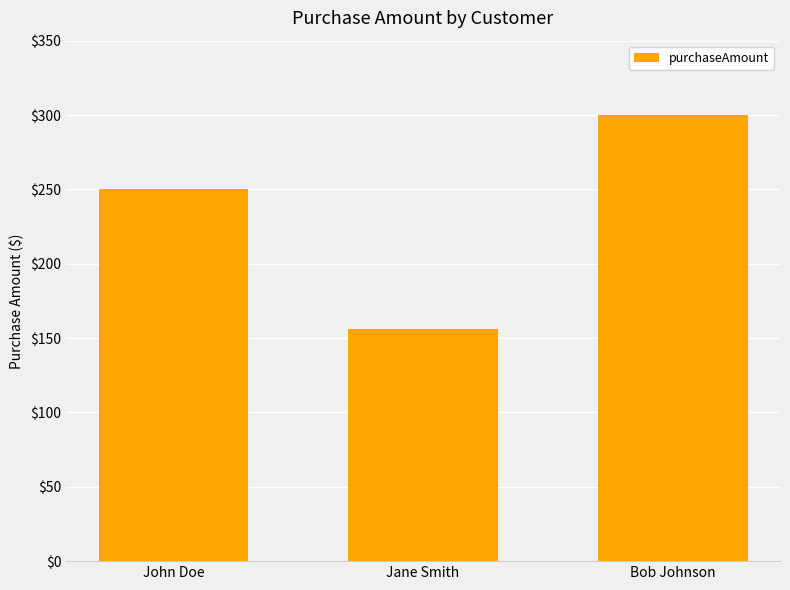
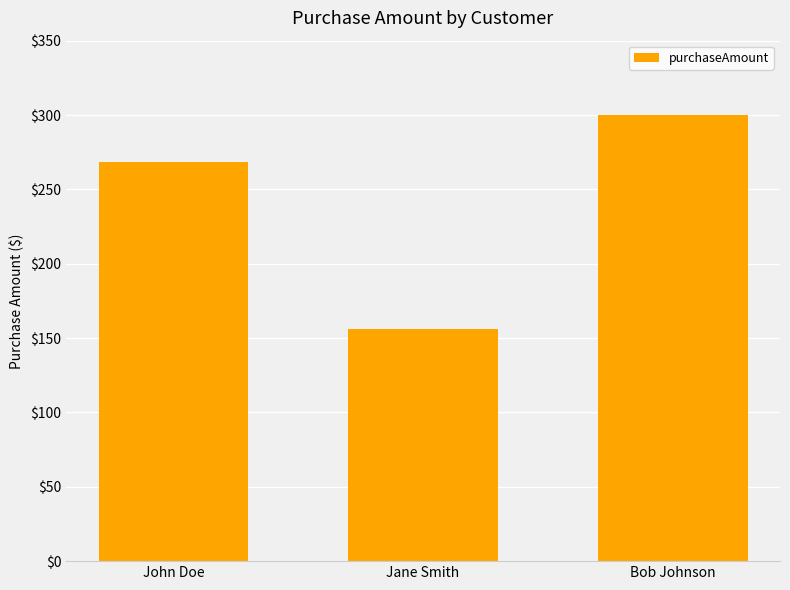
  {
-   "John Doe": "$250",
+   "John Doe": "$268",
    "Jane Smith": "$156",
    "Bob Johnson": "$300"
  }
